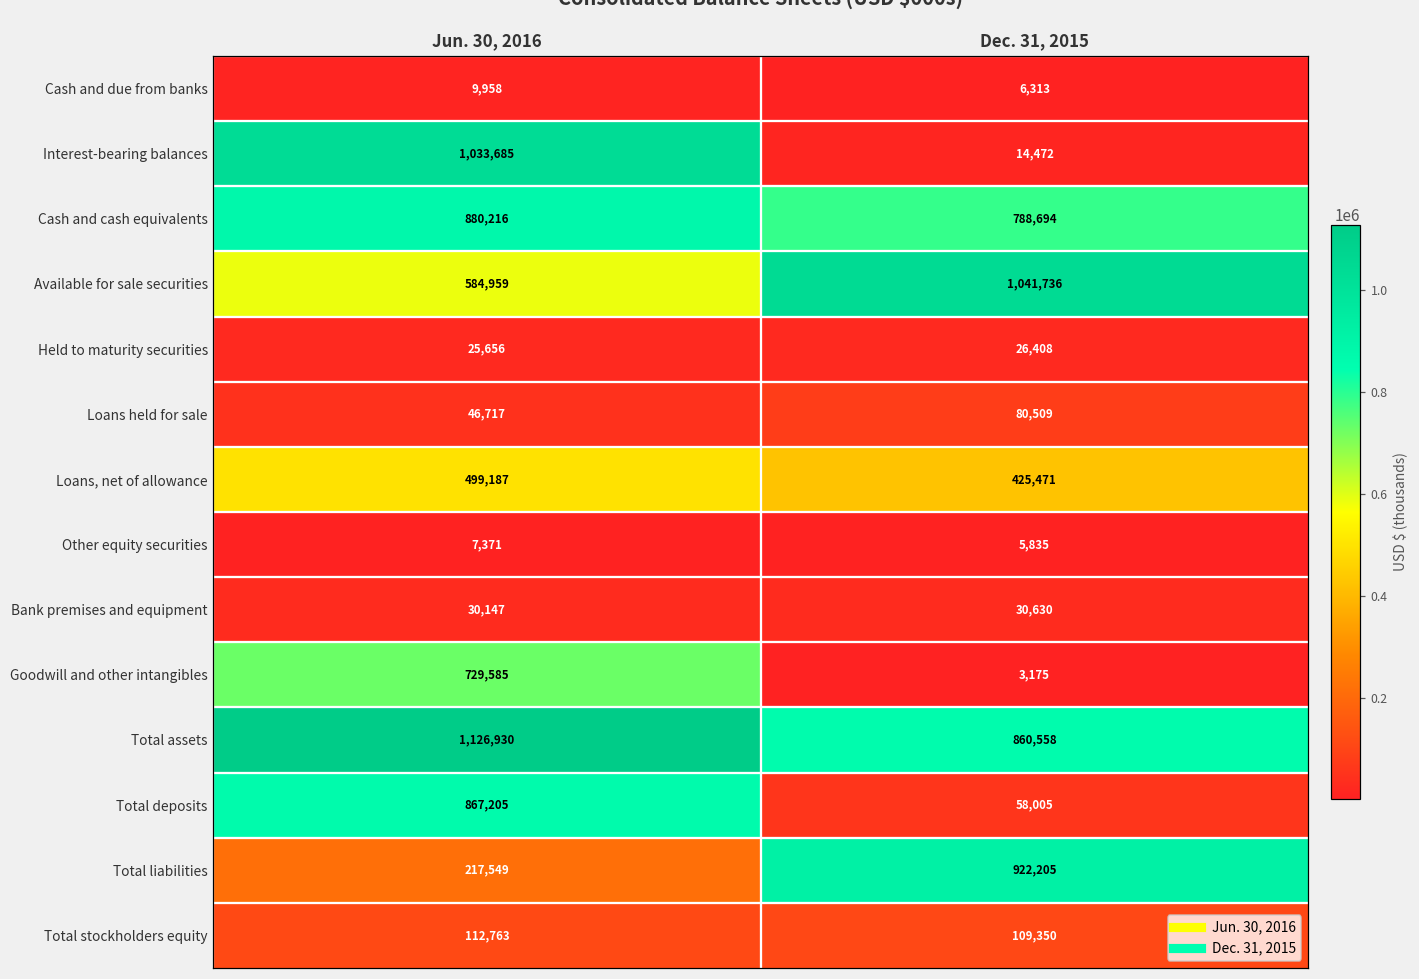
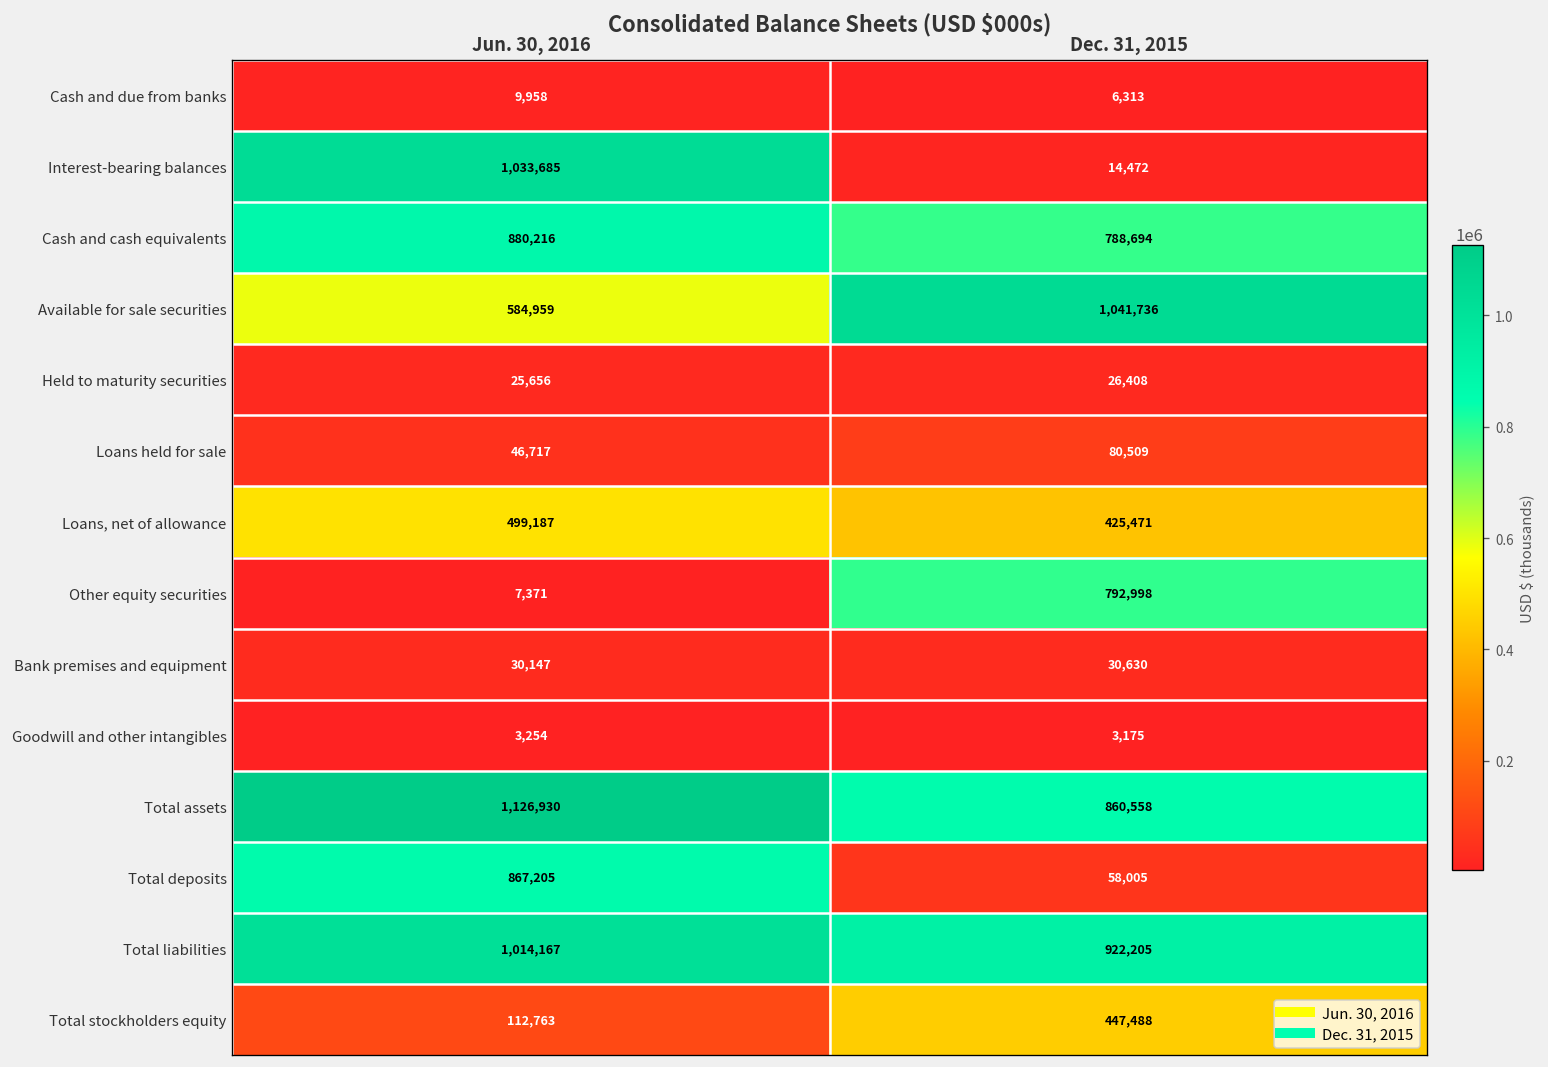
  {
    "Cash and due from banks": {
      "Jun. 30, 2016": "9,958",
      "Dec. 31, 2015": "6,313"
    },
    "Interest-bearing balances": {
      "Jun. 30, 2016": "1,033,685",
      "Dec. 31, 2015": "14,472"
    },
    "Cash and cash equivalents": {
      "Jun. 30, 2016": "880,216",
      "Dec. 31, 2015": "788,694"
    },
    "Available for sale securities": {
      "Jun. 30, 2016": "584,959",
      "Dec. 31, 2015": "1,041,736"
    },
    "Held to maturity securities": {
      "Jun. 30, 2016": "25,656",
      "Dec. 31, 2015": "26,408"
    },
    "Loans held for sale": {
      "Jun. 30, 2016": "46,717",
      "Dec. 31, 2015": "80,509"
    },
    "Loans, net of allowance": {
      "Jun. 30, 2016": "499,187",
      "Dec. 31, 2015": "425,471"
    },
    "Other equity securities": {
      "Jun. 30, 2016": "7,371",
-     "Dec. 31, 2015": "5,835"
+     "Dec. 31, 2015": "792,998"
    },
    "Bank premises and equipment": {
      "Jun. 30, 2016": "30,147",
      "Dec. 31, 2015": "30,630"
    },
    "Goodwill and other intangibles": {
-     "Jun. 30, 2016": "729,585",
+     "Jun. 30, 2016": "3,254",
      "Dec. 31, 2015": "3,175"
    },
    "Total assets": {
      "Jun. 30, 2016": "1,126,930",
      "Dec. 31, 2015": "860,558"
    },
    "Total deposits": {
      "Jun. 30, 2016": "867,205",
      "Dec. 31, 2015": "58,005"
    },
    "Total liabilities": {
-     "Jun. 30, 2016": "217,549",
+     "Jun. 30, 2016": "1,014,167",
      "Dec. 31, 2015": "922,205"
    },
    "Total stockholders equity": {
      "Jun. 30, 2016": "112,763",
-     "Dec. 31, 2015": "109,350"
+     "Dec. 31, 2015": "447,488"
    }
  }
